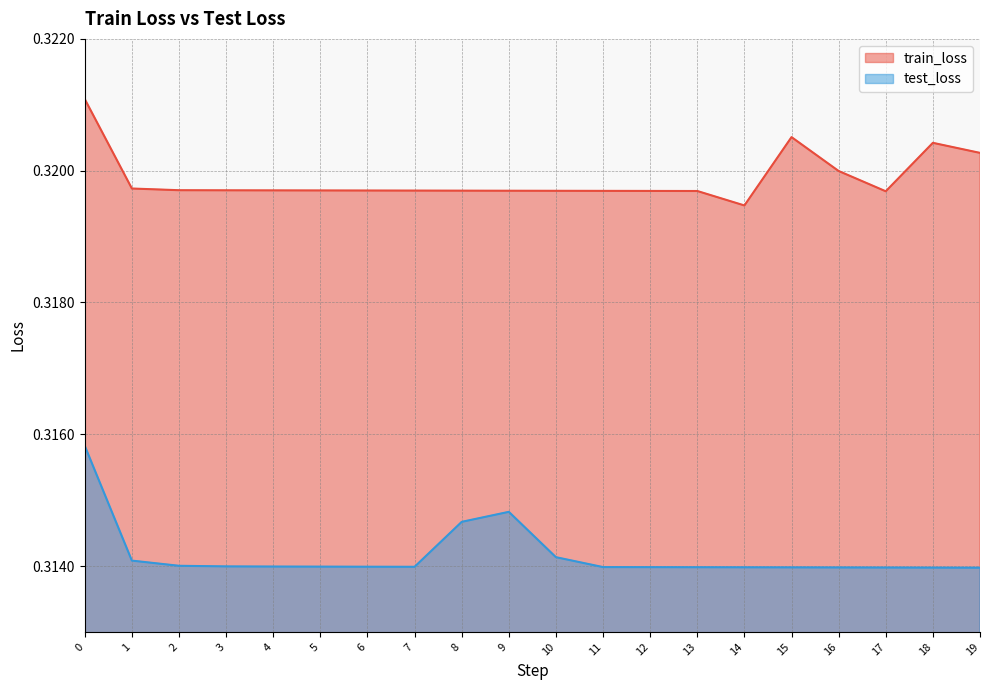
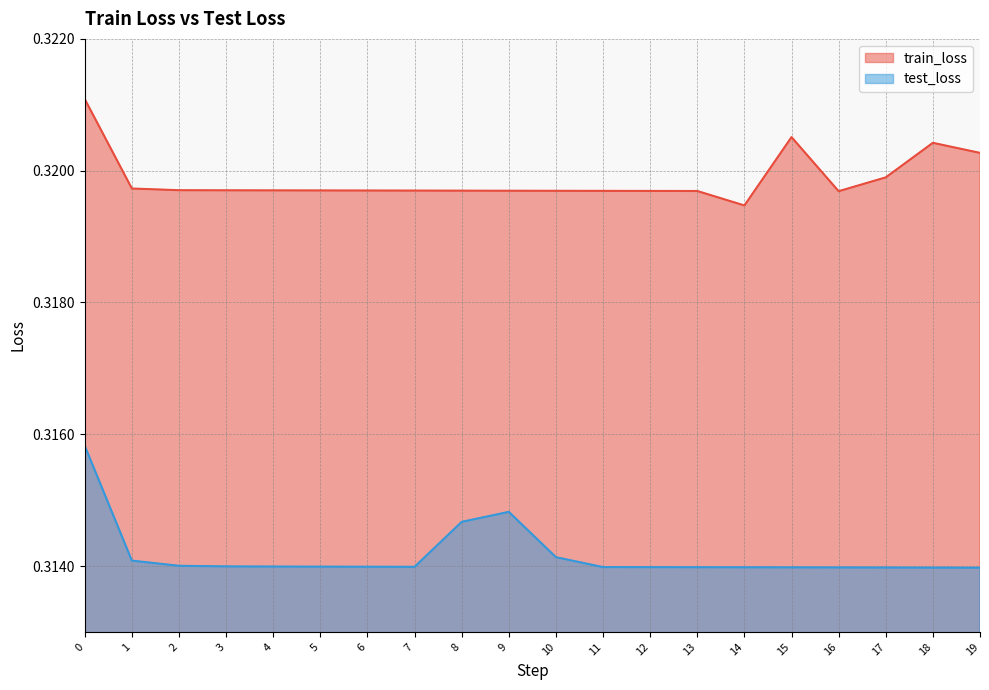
  {
    "train_loss": {
      "0": 0.3211,
      "1": 0.3197,
      "2": 0.3197,
      "3": 0.3197,
      "4": 0.3197,
      "5": 0.3197,
      "6": 0.3197,
      "7": 0.3197,
      "8": 0.3197,
      "9": 0.3197,
      "10": 0.3197,
      "11": 0.3197,
      "12": 0.3197,
      "13": 0.3197,
      "14": 0.3195,
      "15": 0.3205,
-     "16": 0.3200,
-     "17": 0.3197,
+     "16": 0.3197,
+     "17": 0.3199,
      "18": 0.3204,
      "19": 0.3203
    },
    "test_loss": {
      "0": 0.3158,
      "1": 0.3141,
      "2": 0.3140,
      "3": 0.3140,
      "4": 0.3140,
      "5": 0.3140,
      "6": 0.3140,
      "7": 0.3140,
      "8": 0.3147,
      "9": 0.3148,
      "10": 0.3141,
      "11": 0.3140,
      "12": 0.3140,
      "13": 0.3140,
      "14": 0.3140,
      "15": 0.3140,
      "16": 0.3140,
      "17": 0.3140,
      "18": 0.3140,
      "19": 0.3140
    }
  }
